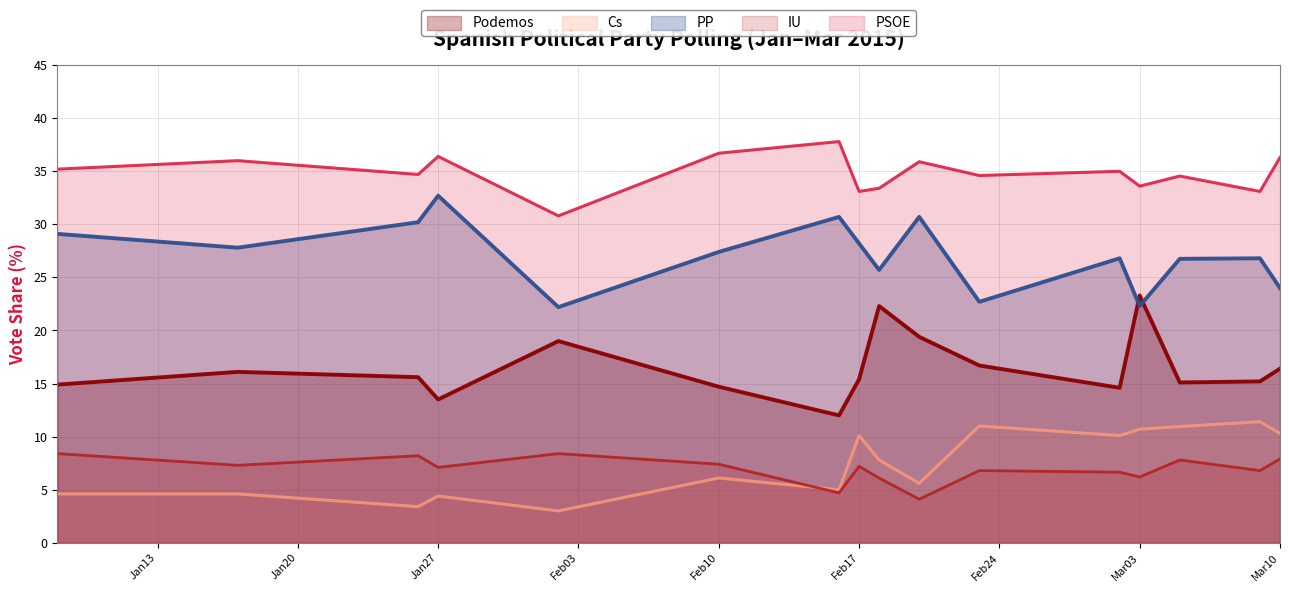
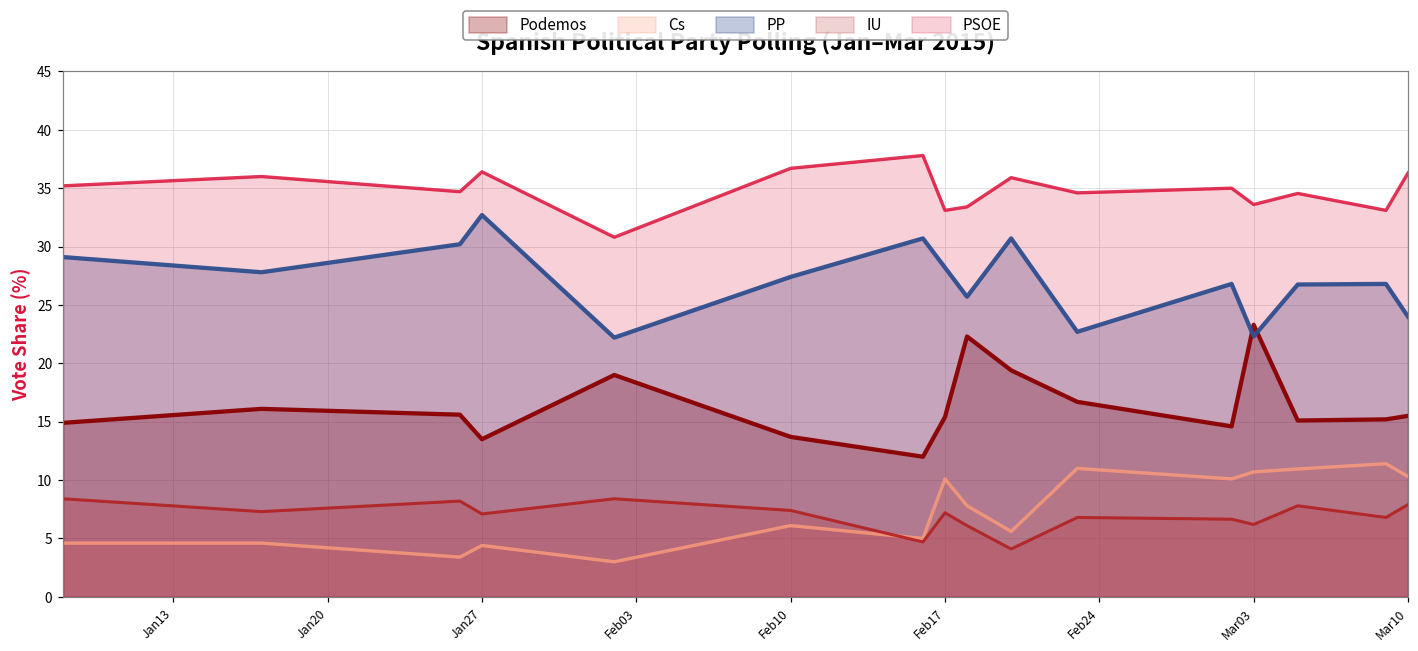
  {
    "Podemos": {
      "Jan27": 13.5,
-     "Feb10": 14.7,
+     "Feb10": 13.7,
      "Feb17": 15.4,
      "Mar03": 23.3,
-     "Mar10": 16.4
+     "Mar10": 15.5
    },
    "PP": {
      "Jan27": 32.7,
      "Feb10": 27.4,
      "Feb17": 28.2,
      "Mar03": 22.3,
      "Mar10": 24.0
    }
  }
